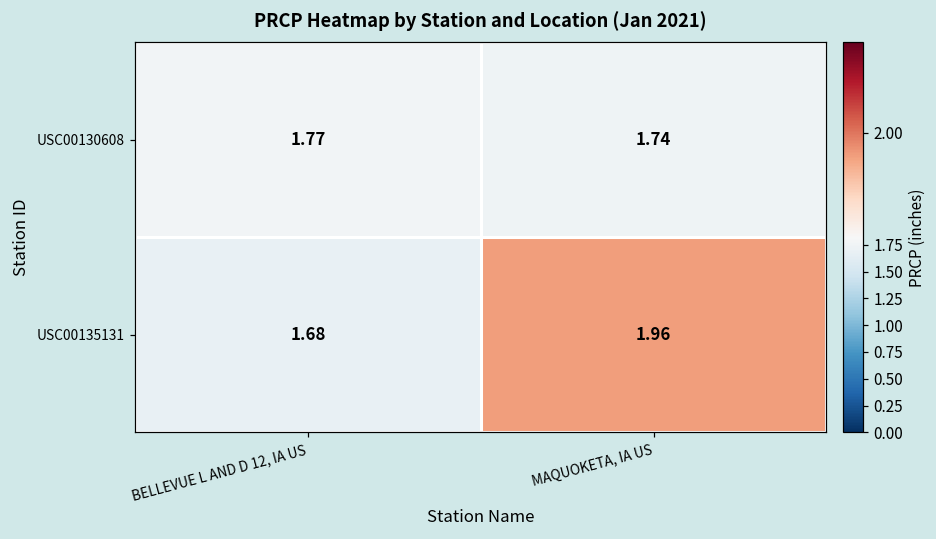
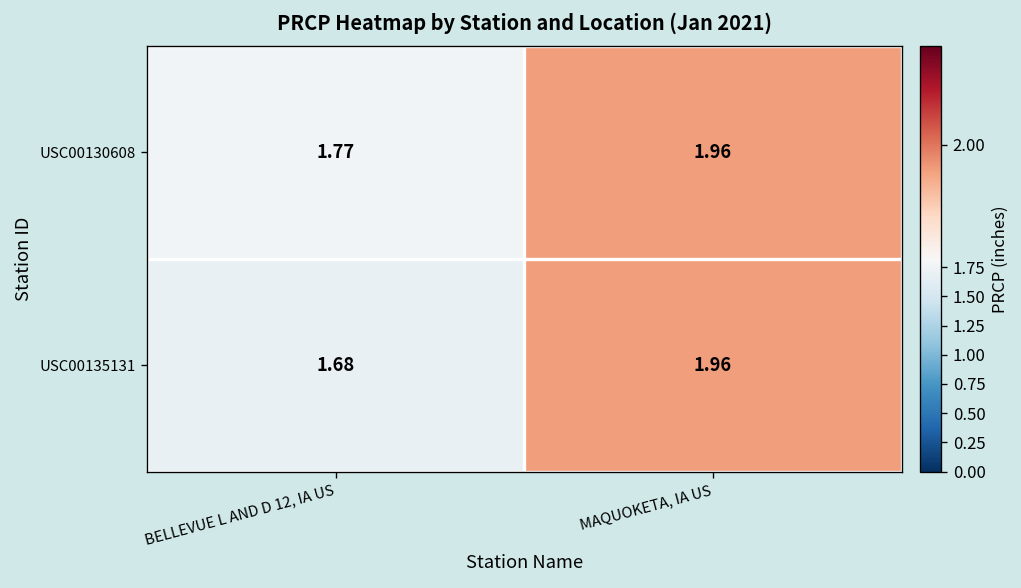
  {
    "USC00130608": {
      "BELLEVUE L AND D 12, IA US": 1.77,
-     "MAQUOKETA, IA US": 1.74
+     "MAQUOKETA, IA US": 1.96
    },
    "USC00135131": {
      "BELLEVUE L AND D 12, IA US": 1.68,
      "MAQUOKETA, IA US": 1.96
    }
  }
